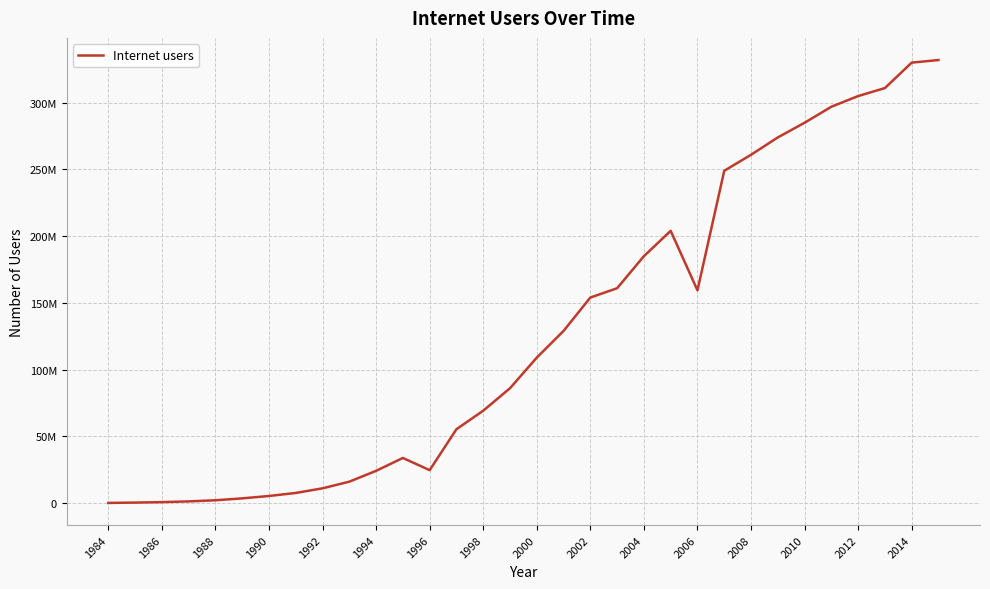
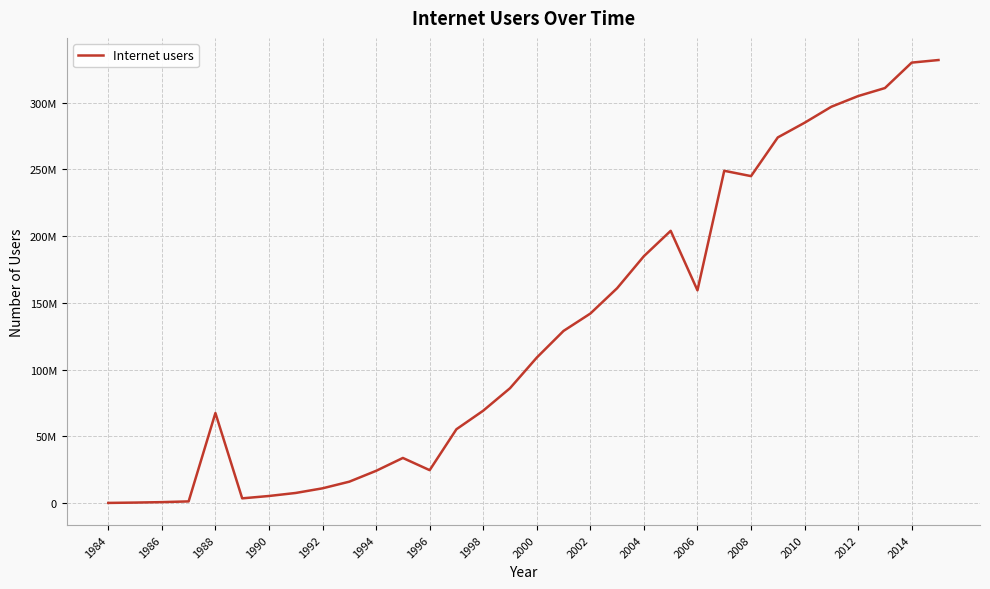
  {
    "1984": 0,
    "1986": 1000000,
-   "1988": 2000000,
+   "1988": 67000000,
    "1990": 5000000,
    "1992": 11000000,
    "1994": 24000000,
    "1996": 25000000,
    "1998": 69000000,
    "2000": 109000000,
-   "2002": 154000000,
+   "2002": 142000000,
    "2004": 185000000,
    "2006": 159000000,
-   "2008": 261000000,
+   "2008": 245000000,
    "2010": 285000000,
    "2012": 305000000,
    "2014": 330000000
  }
